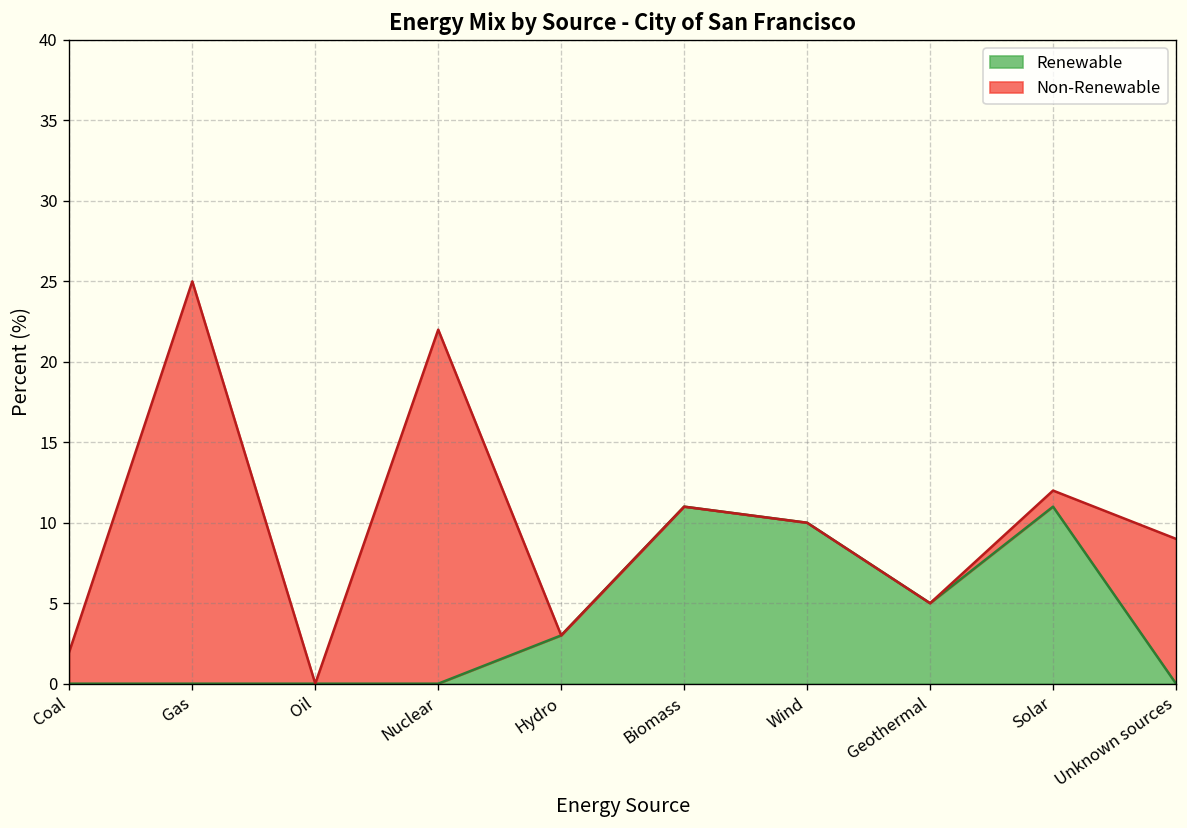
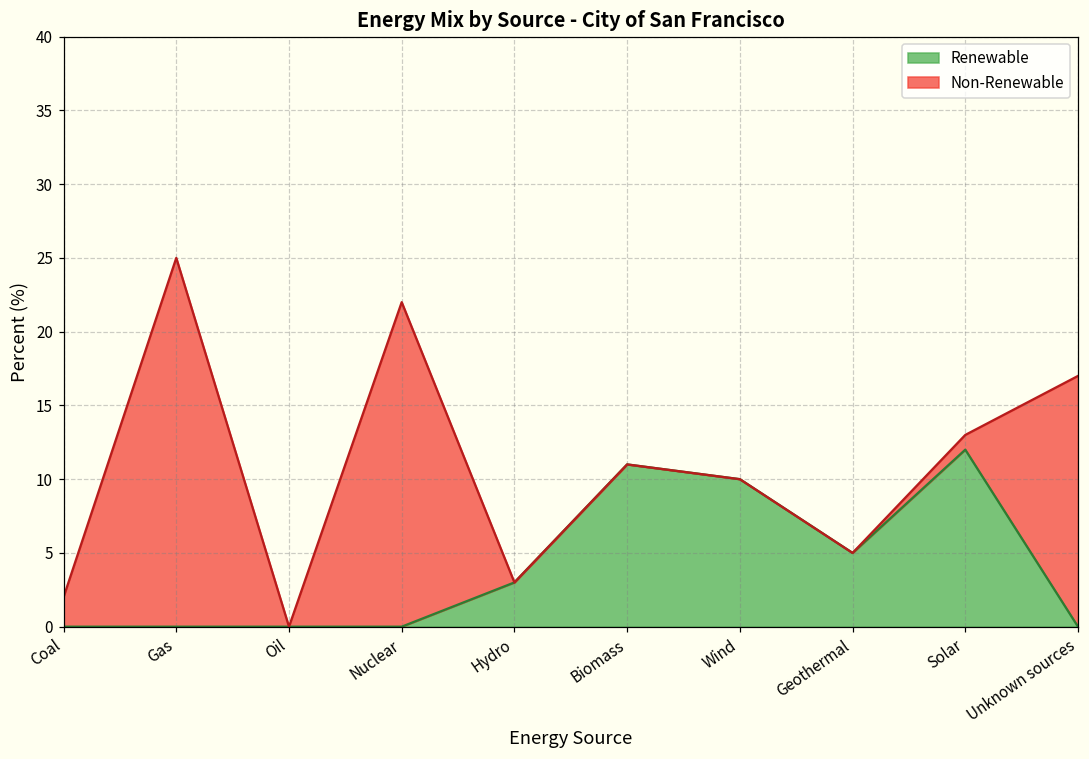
  {
    "Renewable": {
      "Coal": 0,
      "Gas": 0,
      "Nuclear": 0,
-     "Solar": 11,
+     "Solar": 12,
      "Unknown sources": 0
    },
    "Non-Renewable": {
      "Coal": 2,
      "Gas": 25,
      "Nuclear": 22,
      "Solar": 1,
-     "Unknown sources": 9
+     "Unknown sources": 17
    }
  }
